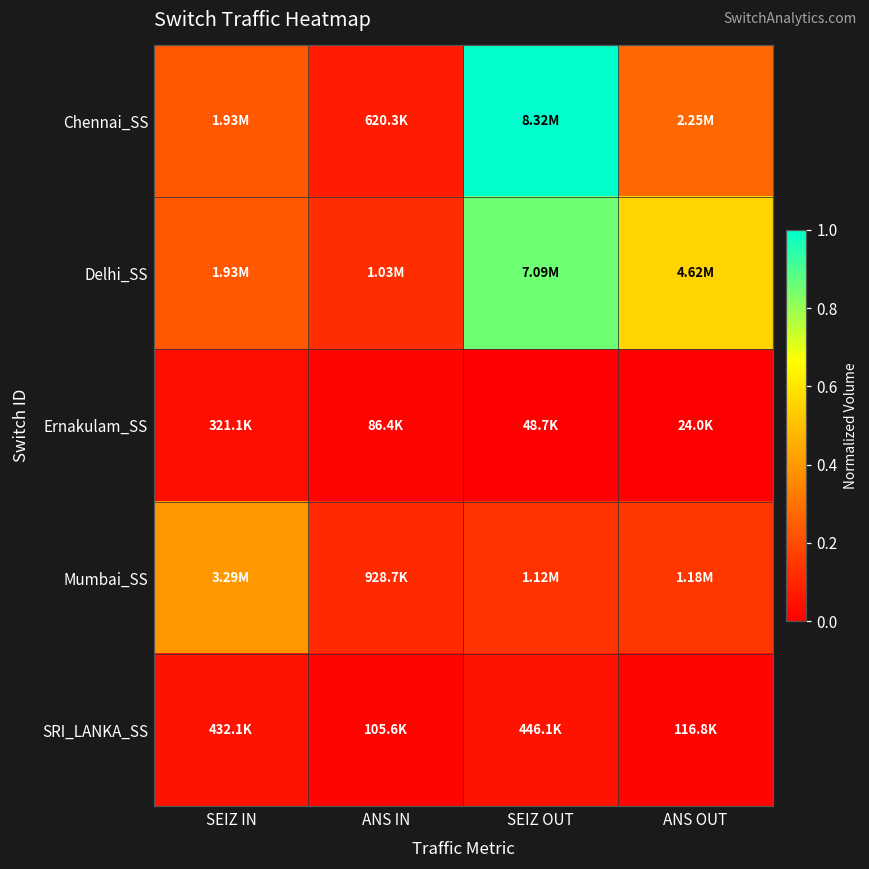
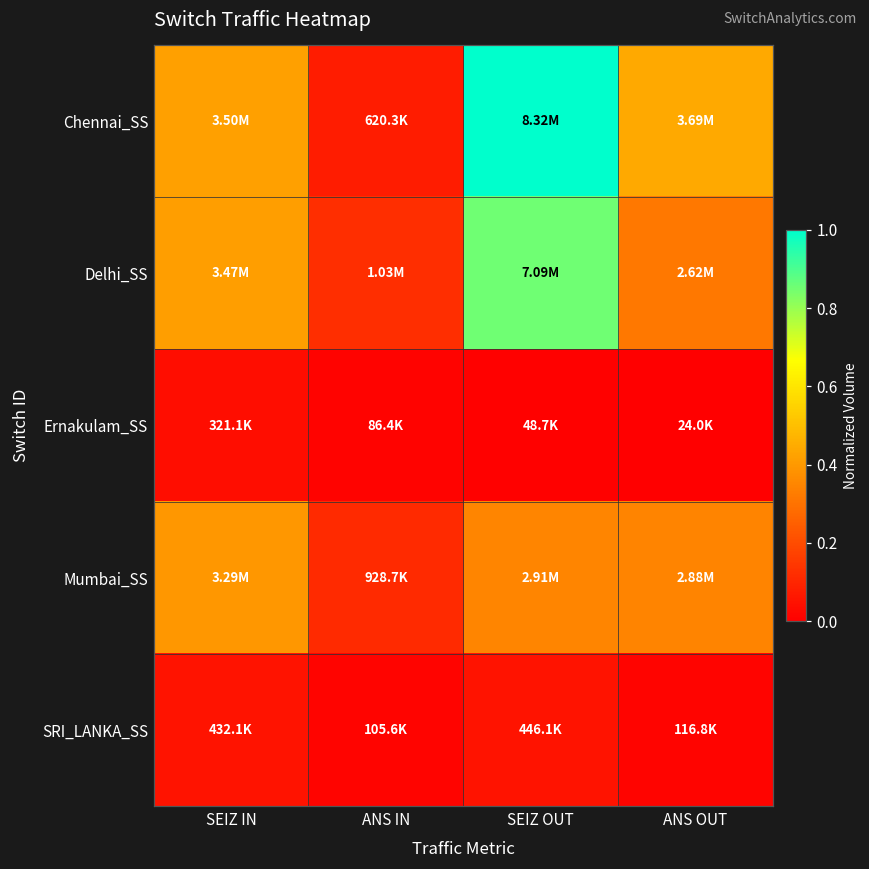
  {
    "Chennai_SS": {
-     "SEIZ IN": "1.93M",
+     "SEIZ IN": "3.50M",
      "ANS IN": "620.3K",
      "SEIZ OUT": "8.32M",
-     "ANS OUT": "2.25M"
+     "ANS OUT": "3.69M"
    },
    "Delhi_SS": {
-     "SEIZ IN": "1.93M",
+     "SEIZ IN": "3.47M",
      "ANS IN": "1.03M",
      "SEIZ OUT": "7.09M",
-     "ANS OUT": "4.62M"
+     "ANS OUT": "2.62M"
    },
    "Ernakulam_SS": {
      "SEIZ IN": "321.1K",
      "ANS IN": "86.4K",
      "SEIZ OUT": "48.7K",
      "ANS OUT": "24.0K"
    },
    "Mumbai_SS": {
      "SEIZ IN": "3.29M",
      "ANS IN": "928.7K",
-     "SEIZ OUT": "1.12M",
-     "ANS OUT": "1.18M"
+     "SEIZ OUT": "2.91M",
+     "ANS OUT": "2.88M"
    },
    "SRI_LANKA_SS": {
      "SEIZ IN": "432.1K",
      "ANS IN": "105.6K",
      "SEIZ OUT": "446.1K",
      "ANS OUT": "116.8K"
    }
  }
